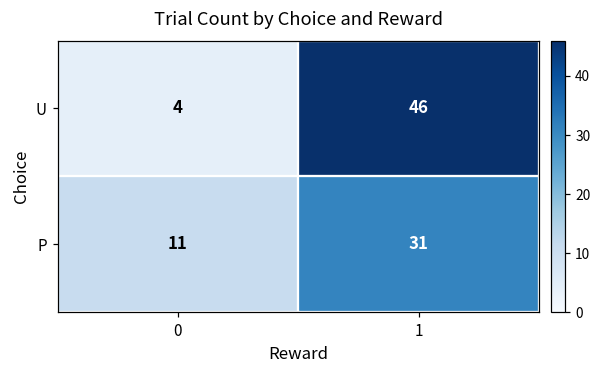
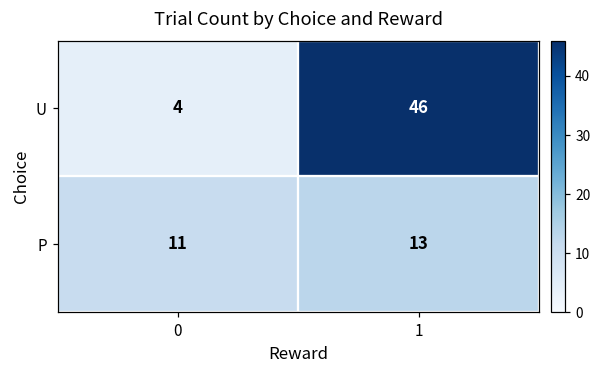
  {
    "U": {
      "0": 4,
      "1": 46
    },
    "P": {
      "0": 11,
-     "1": 31
+     "1": 13
    }
  }
